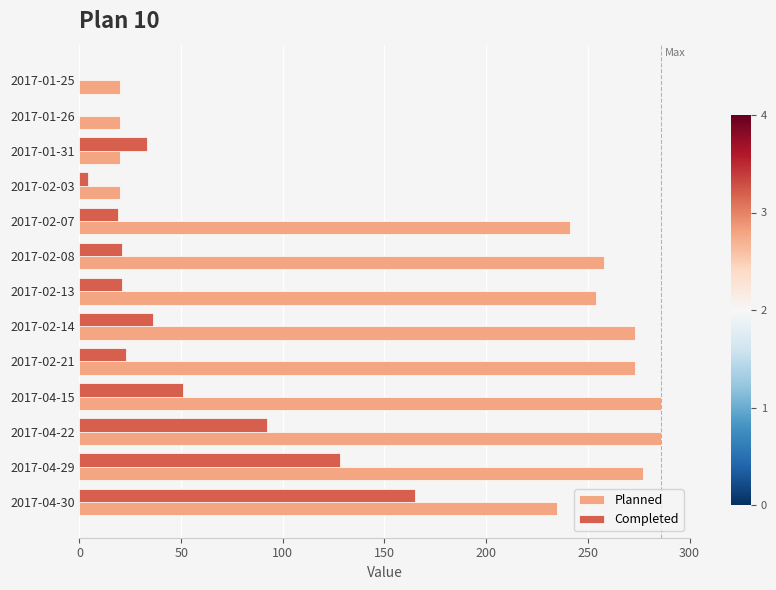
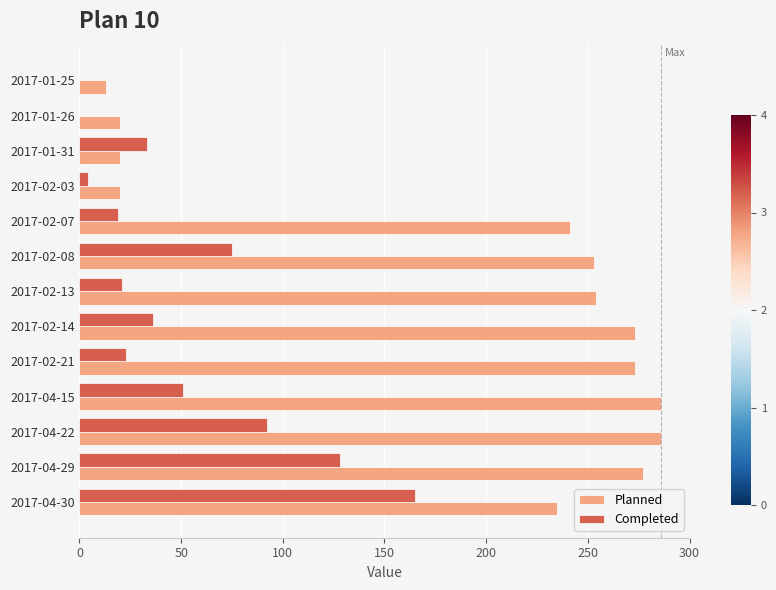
  {
    "Planned": {
-     "2017-01-25": 20,
+     "2017-01-25": 13,
      "2017-01-26": 20,
      "2017-01-31": 20,
      "2017-02-03": 20,
      "2017-02-07": 241,
-     "2017-02-08": 258,
+     "2017-02-08": 253,
      "2017-02-13": 254,
      "2017-02-14": 273,
      "2017-02-21": 273,
      "2017-04-15": 286,
      "2017-04-22": 286,
      "2017-04-29": 277,
      "2017-04-30": 235
    },
    "Completed": {
      "2017-01-25": 0,
      "2017-01-26": 0,
      "2017-01-31": 33,
      "2017-02-03": 4,
      "2017-02-07": 19,
-     "2017-02-08": 21,
+     "2017-02-08": 75,
      "2017-02-13": 21,
      "2017-02-14": 36,
      "2017-02-21": 23,
      "2017-04-15": 51,
      "2017-04-22": 92,
      "2017-04-29": 128,
      "2017-04-30": 165
    }
  }
